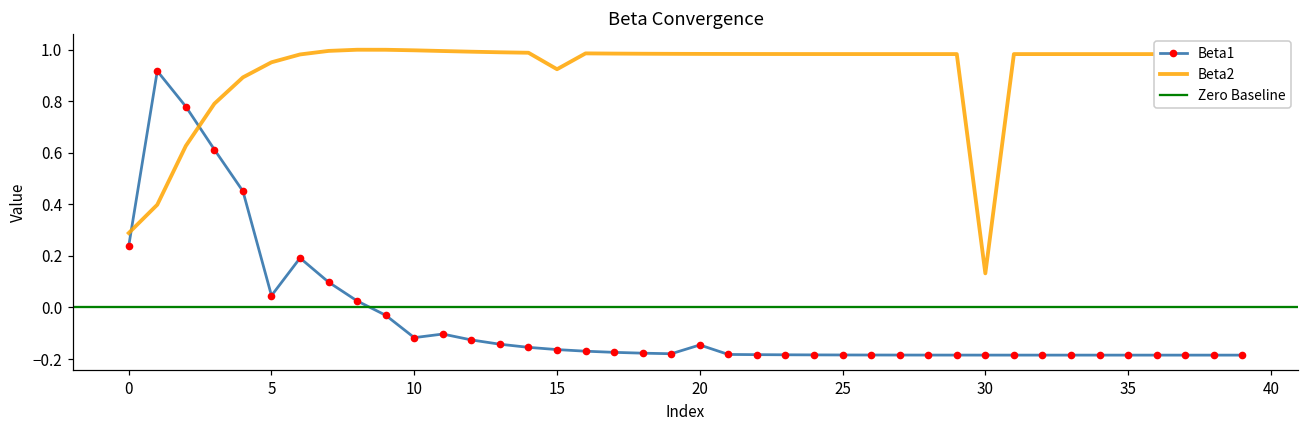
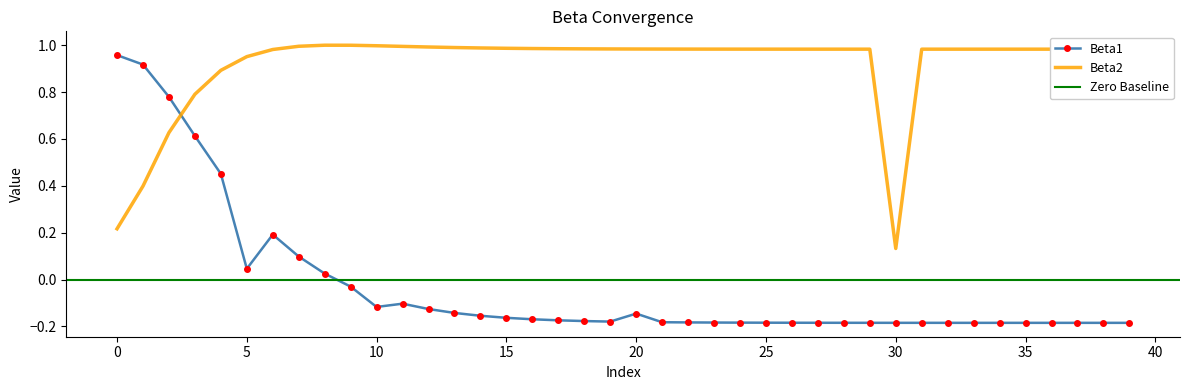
  {
    "Beta1": {
-     "0": 0.24,
+     "0": 0.96,
      "5": 0.05,
      "10": -0.12,
      "15": -0.16,
      "20": -0.15,
      "25": -0.18,
      "30": -0.18,
      "35": -0.18
    },
    "Beta2": {
-     "0": 0.29,
+     "0": 0.22,
      "5": 0.95,
      "10": 1.00,
-     "15": 0.92,
+     "15": 0.99,
      "20": 0.98,
      "25": 0.98,
      "30": 0.13,
      "35": 0.98
    }
  }
